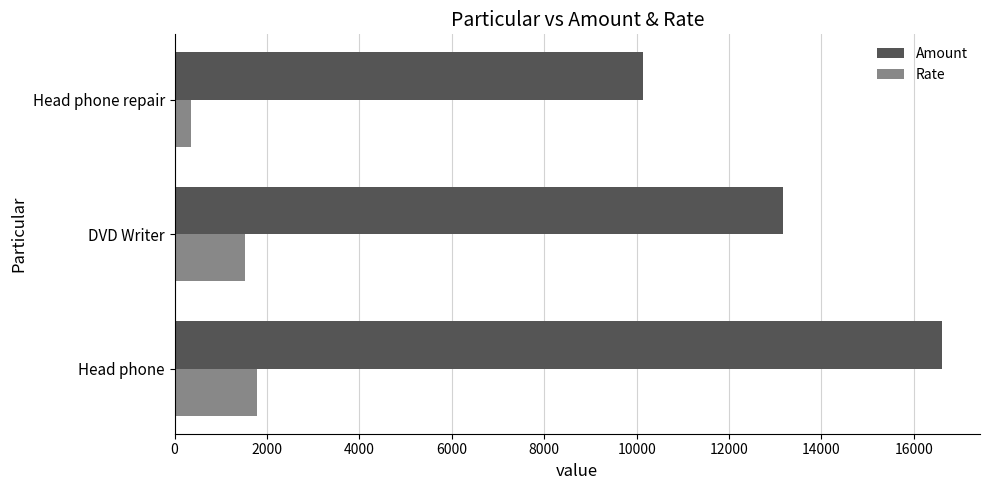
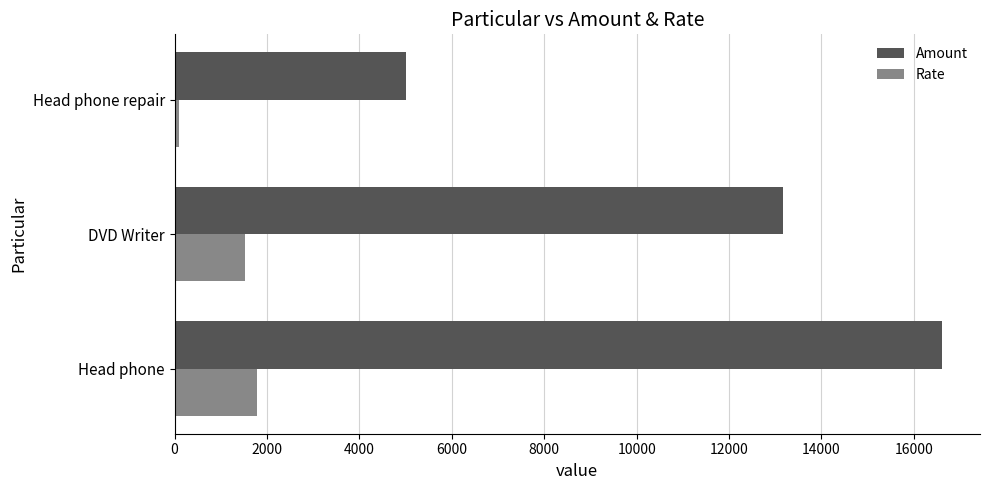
  {
    "Amount": {
-     "Head phone repair": 10100,
+     "Head phone repair": 5000,
      "DVD Writer": 13200,
      "Head phone": 16600
    },
    "Rate": {
-     "Head phone repair": 400,
+     "Head phone repair": 100,
      "DVD Writer": 1500,
      "Head phone": 1800
    }
  }
